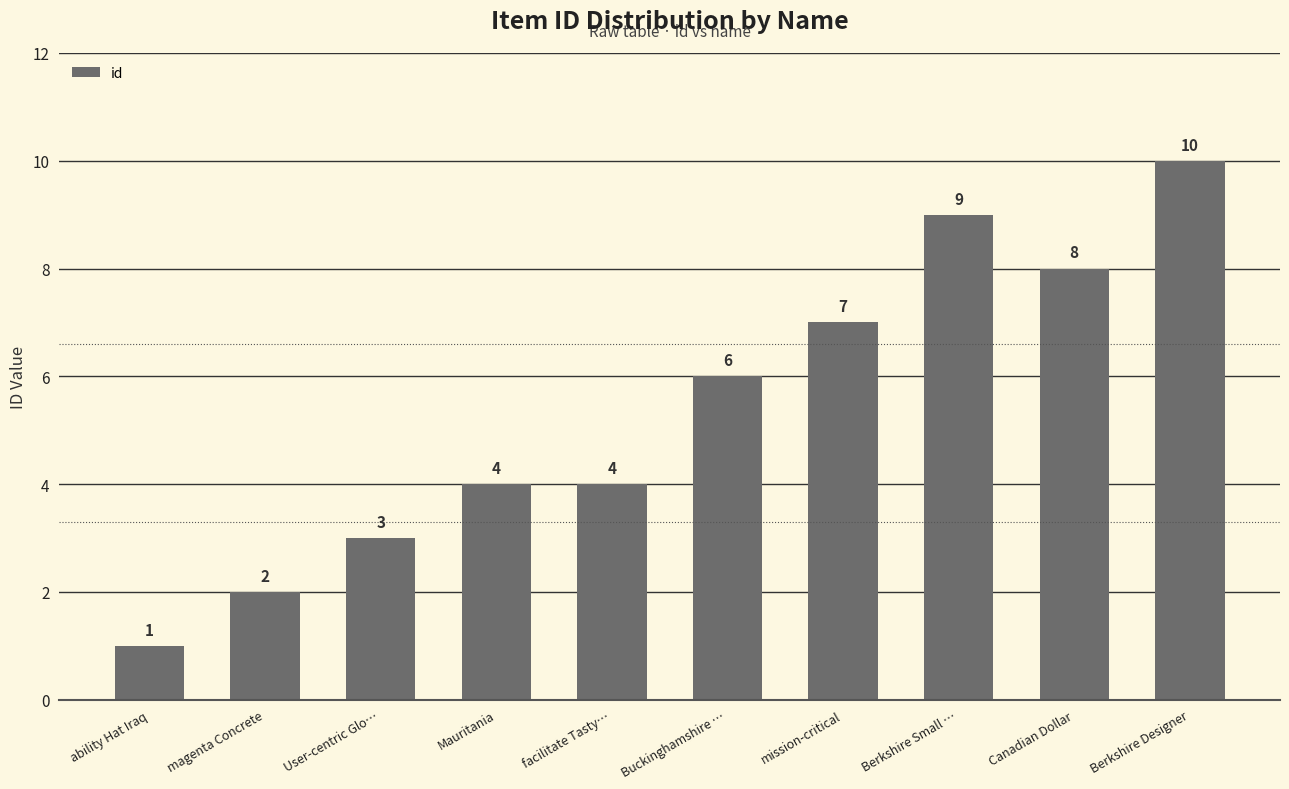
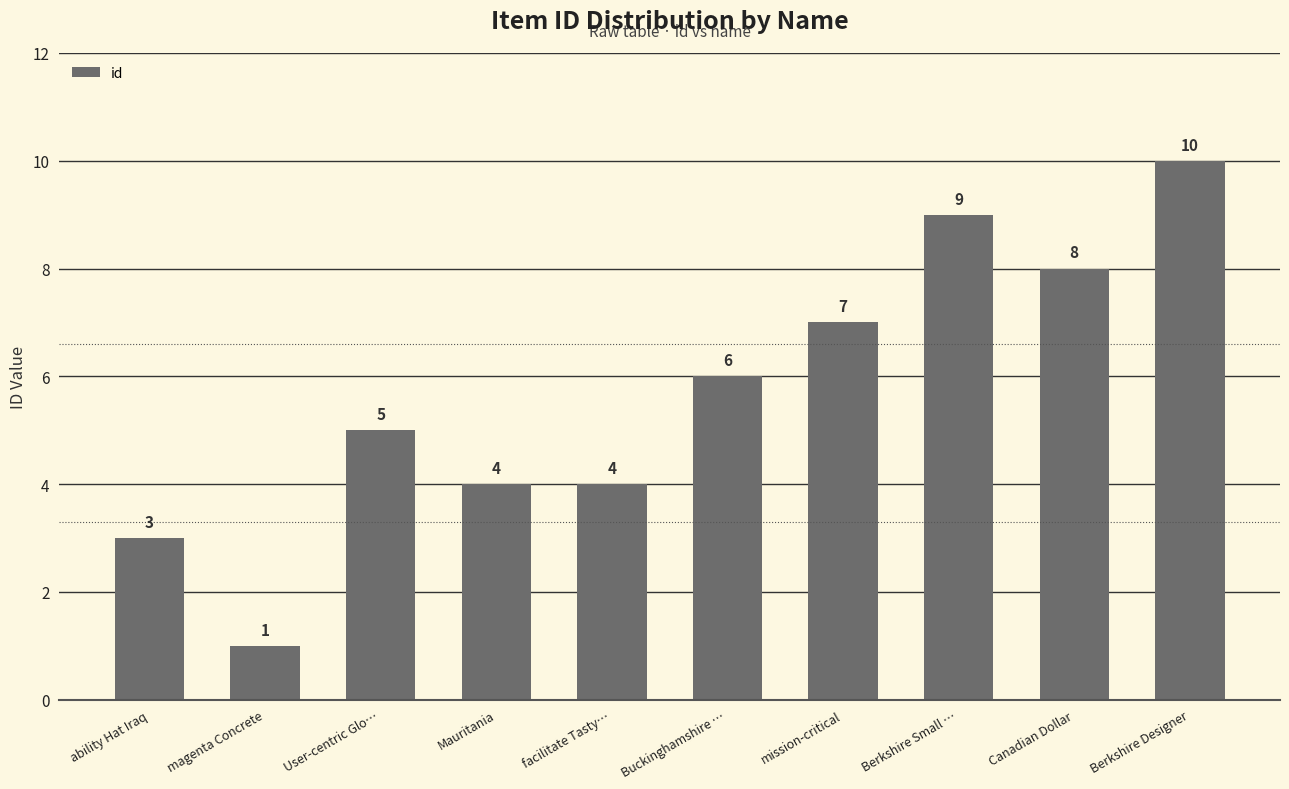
  {
-   "ability Hat Iraq": 1,
-   "magenta Concrete": 2,
-   "User-centric Glo…": 3,
+   "ability Hat Iraq": 3,
+   "magenta Concrete": 1,
+   "User-centric Glo…": 5,
    "Mauritania": 4,
    "facilitate Tasty…": 4,
    "Buckinghamshire …": 6,
    "mission-critical": 7,
    "Berkshire Small …": 9,
    "Canadian Dollar": 8,
    "Berkshire Designer": 10
  }
